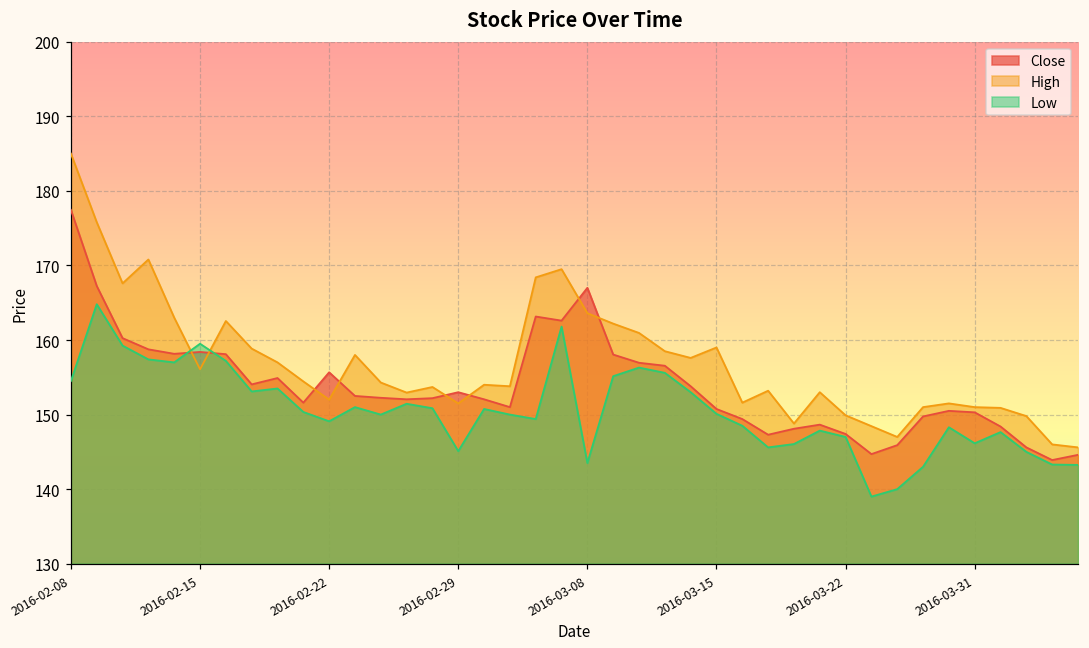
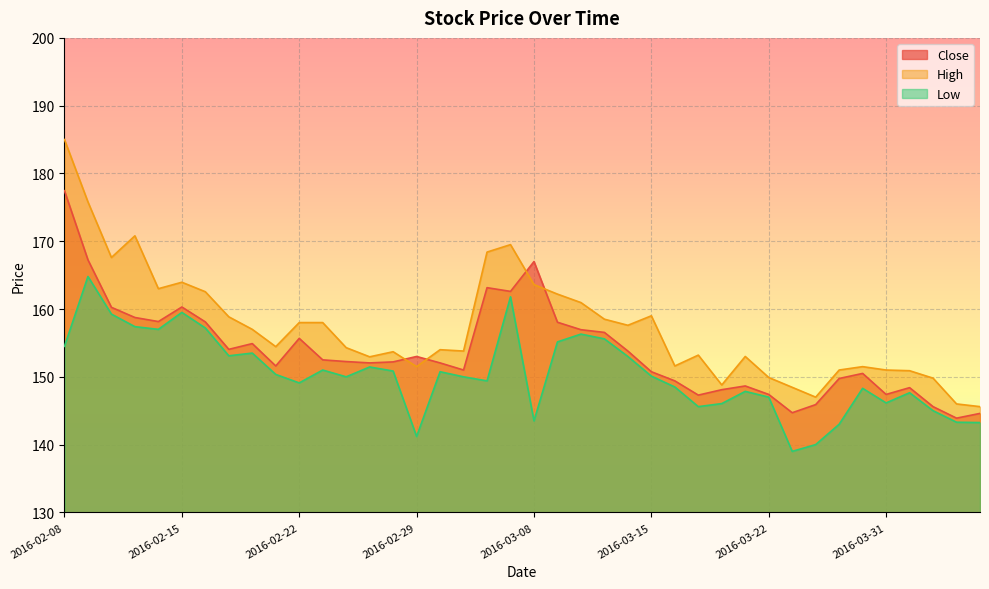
  {
    "Close": {
      "2016-02-08": 177,
-     "2016-02-15": 158,
+     "2016-02-15": 160,
      "2016-02-22": 156,
      "2016-02-29": 153,
      "2016-03-08": 167,
      "2016-03-15": 151,
      "2016-03-22": 147,
-     "2016-03-31": 150
+     "2016-03-31": 147
    },
    "High": {
      "2016-02-08": 185,
-     "2016-02-15": 156,
-     "2016-02-22": 152,
+     "2016-02-15": 164,
+     "2016-02-22": 158,
      "2016-02-29": 152,
      "2016-03-08": 164,
      "2016-03-15": 159,
      "2016-03-22": 150,
      "2016-03-31": 151
    },
    "Low": {
      "2016-02-08": 155,
      "2016-02-15": 160,
      "2016-02-22": 149,
-     "2016-02-29": 145,
+     "2016-02-29": 141,
      "2016-03-08": 144,
      "2016-03-15": 150,
      "2016-03-22": 147,
      "2016-03-31": 146
    }
  }
